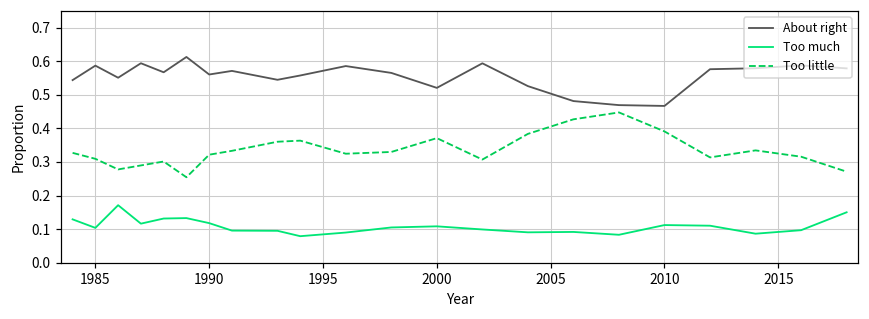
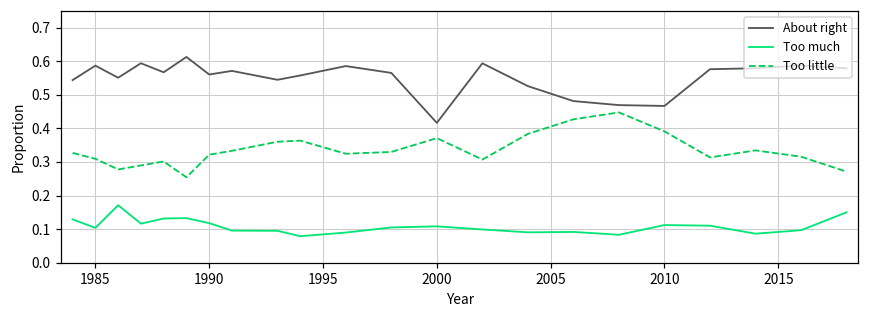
  {
    "About right": {
      "1985": 0.59,
      "1990": 0.56,
-     "2000": 0.52,
+     "2000": 0.42,
      "2010": 0.47
    }
  }
